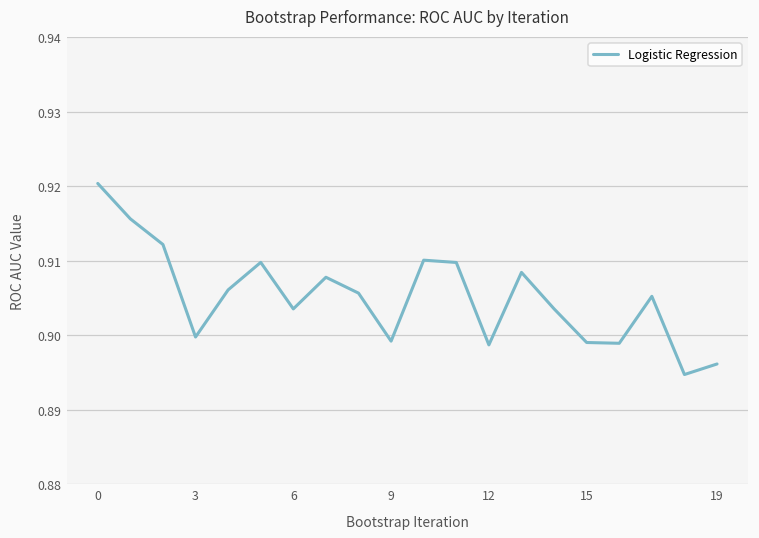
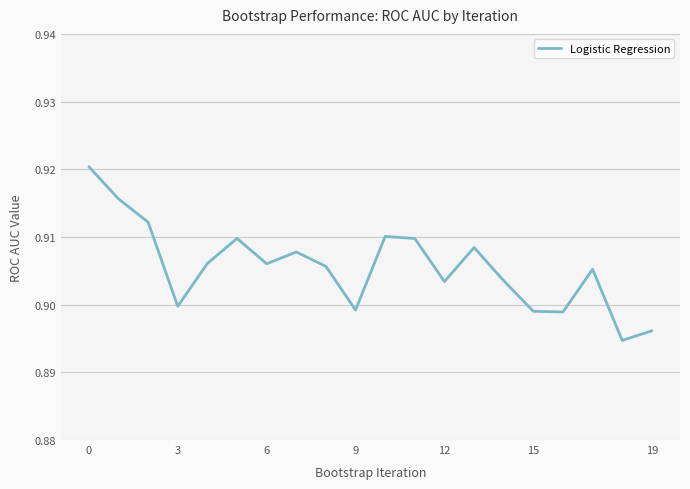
  {
    "0": 0.920,
    "3": 0.900,
-   "6": 0.904,
+   "6": 0.906,
    "9": 0.899,
-   "12": 0.899,
+   "12": 0.903,
    "15": 0.899,
    "19": 0.896
  }
